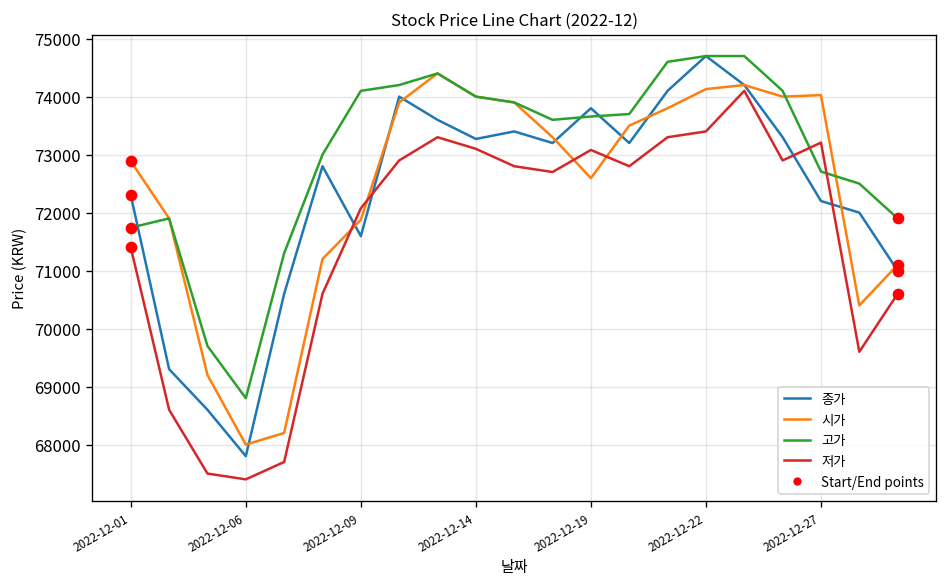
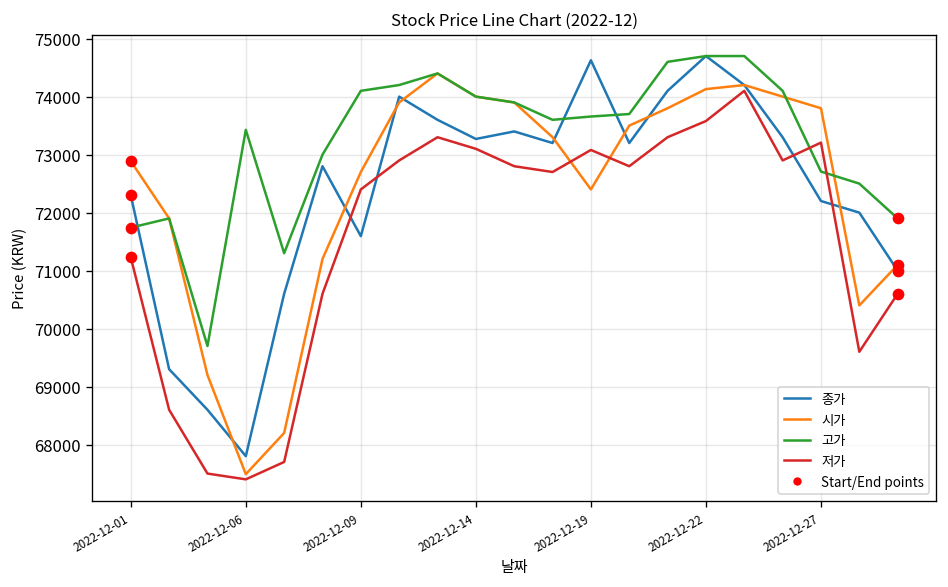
  {
    "종가": {
      "2022-12-06": 67800,
      "2022-12-09": 71600,
      "2022-12-14": 73300,
-     "2022-12-19": 73800,
+     "2022-12-19": 74600,
      "2022-12-27": 72200
    },
    "시가": {
-     "2022-12-06": 68000,
-     "2022-12-09": 71900,
-     "2022-12-19": 72600,
+     "2022-12-06": 67500,
+     "2022-12-09": 72700,
+     "2022-12-19": 72400,
      "2022-12-22": 74100,
-     "2022-12-27": 74000
+     "2022-12-27": 73800
    },
    "고가": {
-     "2022-12-06": 68800,
+     "2022-12-06": 73400,
      "2022-12-09": 74100,
      "2022-12-19": 73700,
      "2022-12-27": 72700
    },
    "저가": {
-     "2022-12-01": 71400,
+     "2022-12-01": 71200,
      "2022-12-06": 67400,
-     "2022-12-09": 72100,
+     "2022-12-09": 72400,
      "2022-12-14": 73100,
      "2022-12-19": 73100,
-     "2022-12-22": 73400,
+     "2022-12-22": 73600,
      "2022-12-27": 73200
    }
  }
